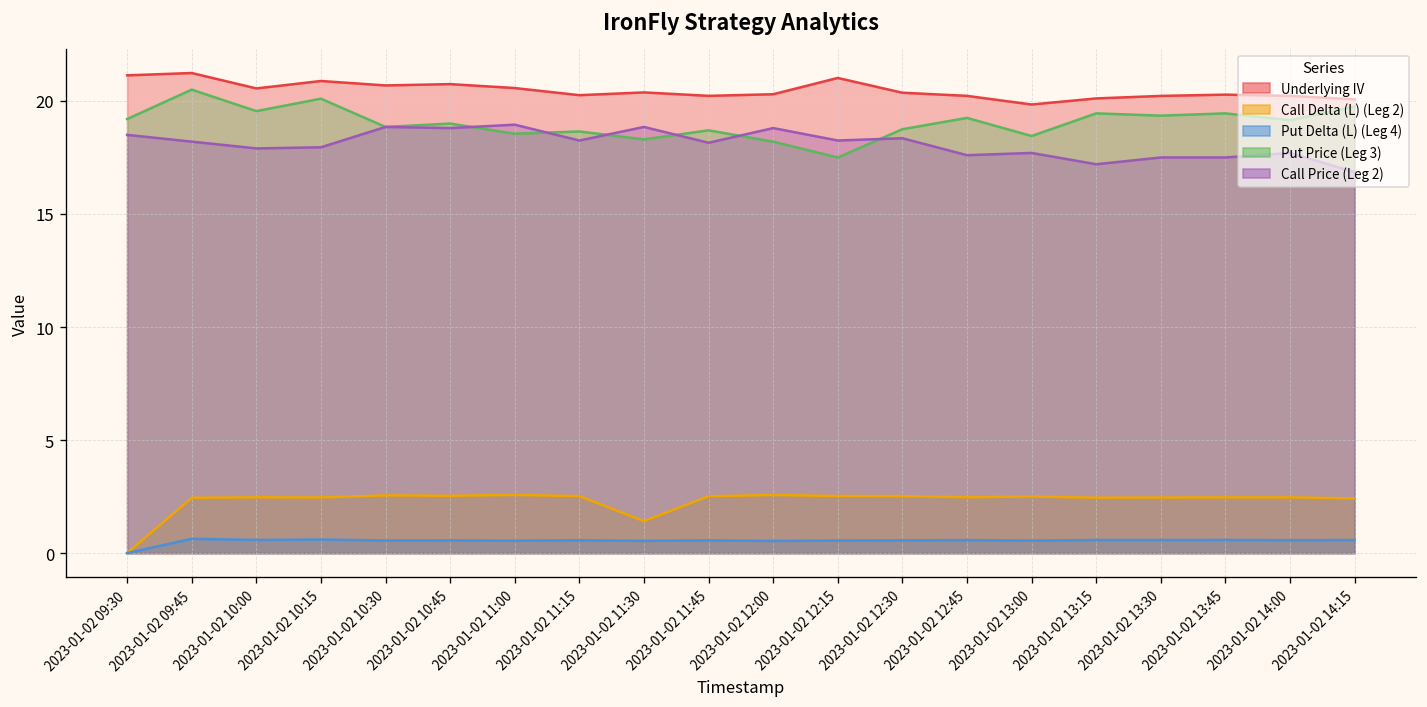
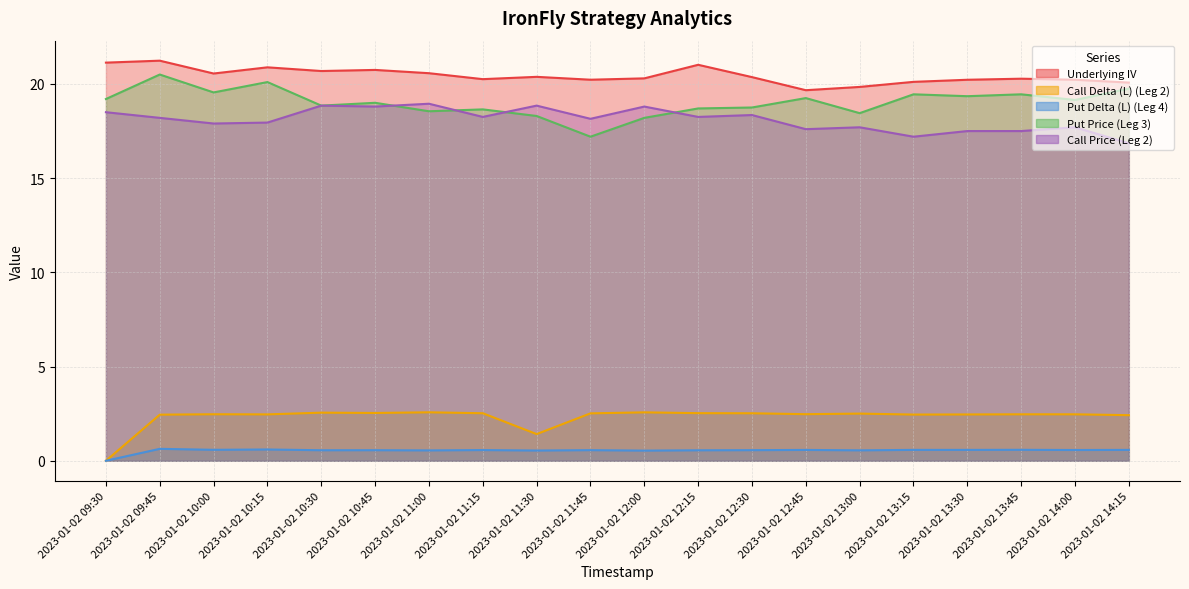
  {
    "Underlying IV": {
      "2023-01-02 09:30": 21.1,
      "2023-01-02 09:45": 21.2,
      "2023-01-02 10:00": 20.6,
      "2023-01-02 10:15": 20.9,
      "2023-01-02 10:30": 20.7,
      "2023-01-02 10:45": 20.7,
      "2023-01-02 11:00": 20.6,
      "2023-01-02 11:15": 20.3,
      "2023-01-02 11:30": 20.4,
      "2023-01-02 11:45": 20.2,
      "2023-01-02 12:00": 20.3,
      "2023-01-02 12:15": 21.0,
      "2023-01-02 12:30": 20.4,
-     "2023-01-02 12:45": 20.2,
+     "2023-01-02 12:45": 19.7,
      "2023-01-02 13:00": 19.8,
      "2023-01-02 13:15": 20.1,
      "2023-01-02 13:30": 20.2,
      "2023-01-02 13:45": 20.3
    },
    "Call Delta (L) (Leg 2)": {
      "2023-01-02 09:45": 2.4,
      "2023-01-02 10:00": 2.5,
      "2023-01-02 10:15": 2.5,
      "2023-01-02 10:30": 2.6,
      "2023-01-02 10:45": 2.5,
      "2023-01-02 11:00": 2.6,
      "2023-01-02 11:15": 2.5,
      "2023-01-02 11:30": 1.4,
      "2023-01-02 11:45": 2.5,
      "2023-01-02 12:00": 2.6,
      "2023-01-02 12:15": 2.5,
      "2023-01-02 12:30": 2.5,
      "2023-01-02 12:45": 2.5,
      "2023-01-02 13:00": 2.5,
      "2023-01-02 13:15": 2.5,
      "2023-01-02 13:30": 2.5,
      "2023-01-02 13:45": 2.5,
      "2023-01-02 14:00": 2.5,
      "2023-01-02 14:15": 2.4
    },
    "Put Price (Leg 3)": {
      "2023-01-02 09:30": 19.2,
      "2023-01-02 09:45": 20.5,
      "2023-01-02 10:00": 19.6,
      "2023-01-02 10:15": 20.1,
      "2023-01-02 10:45": 19.0,
      "2023-01-02 11:00": 18.6,
      "2023-01-02 11:15": 18.7,
      "2023-01-02 11:30": 18.3,
-     "2023-01-02 11:45": 18.7,
+     "2023-01-02 11:45": 17.2,
      "2023-01-02 12:00": 18.2,
-     "2023-01-02 12:15": 17.5,
+     "2023-01-02 12:15": 18.7,
      "2023-01-02 12:30": 18.8,
      "2023-01-02 12:45": 19.3,
      "2023-01-02 13:00": 18.5,
      "2023-01-02 13:15": 19.5,
      "2023-01-02 13:30": 19.4,
      "2023-01-02 13:45": 19.5
    }
  }
